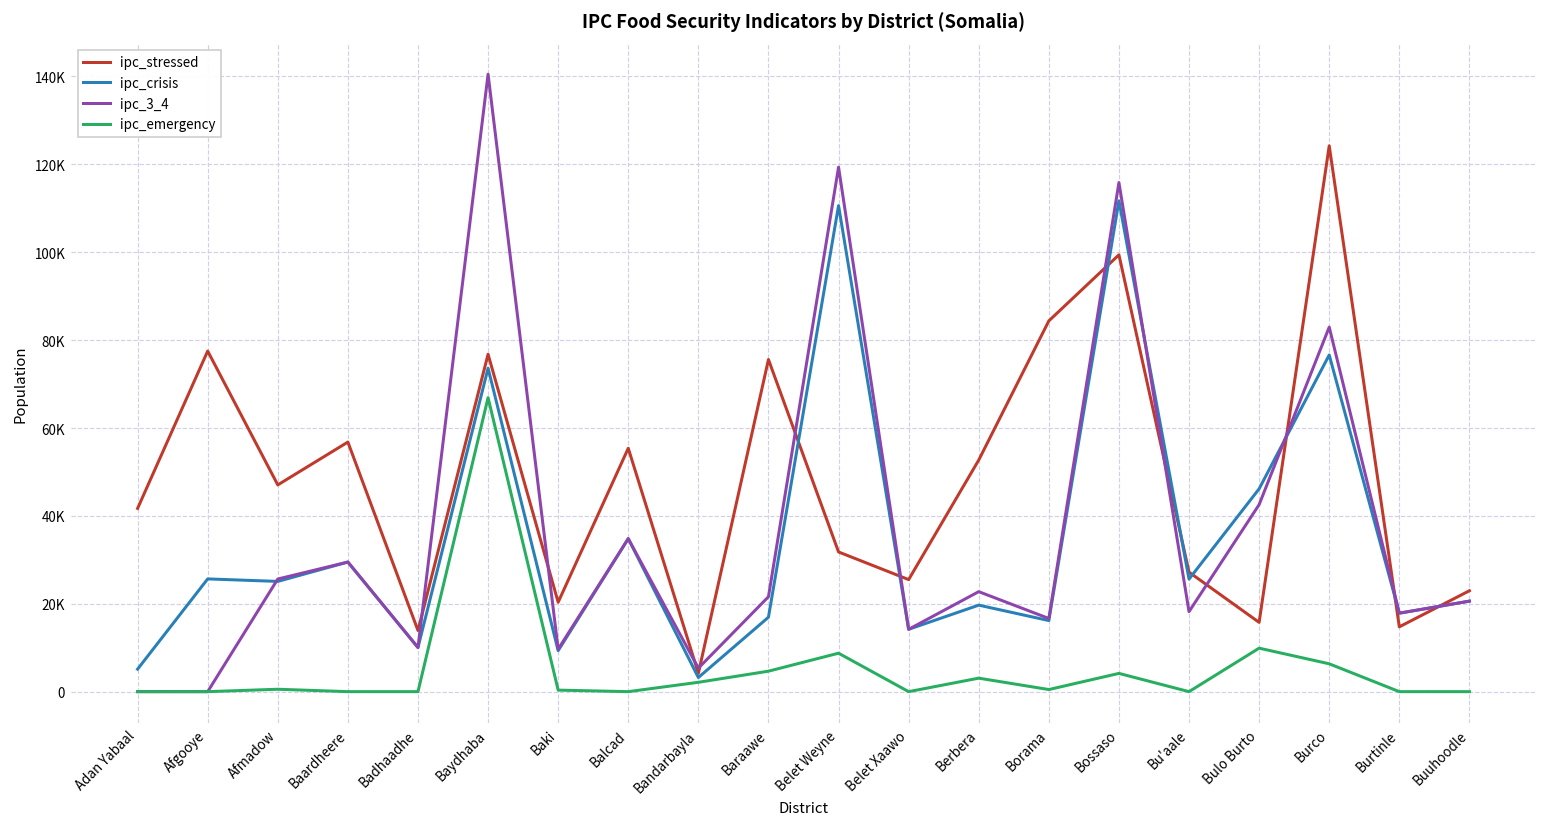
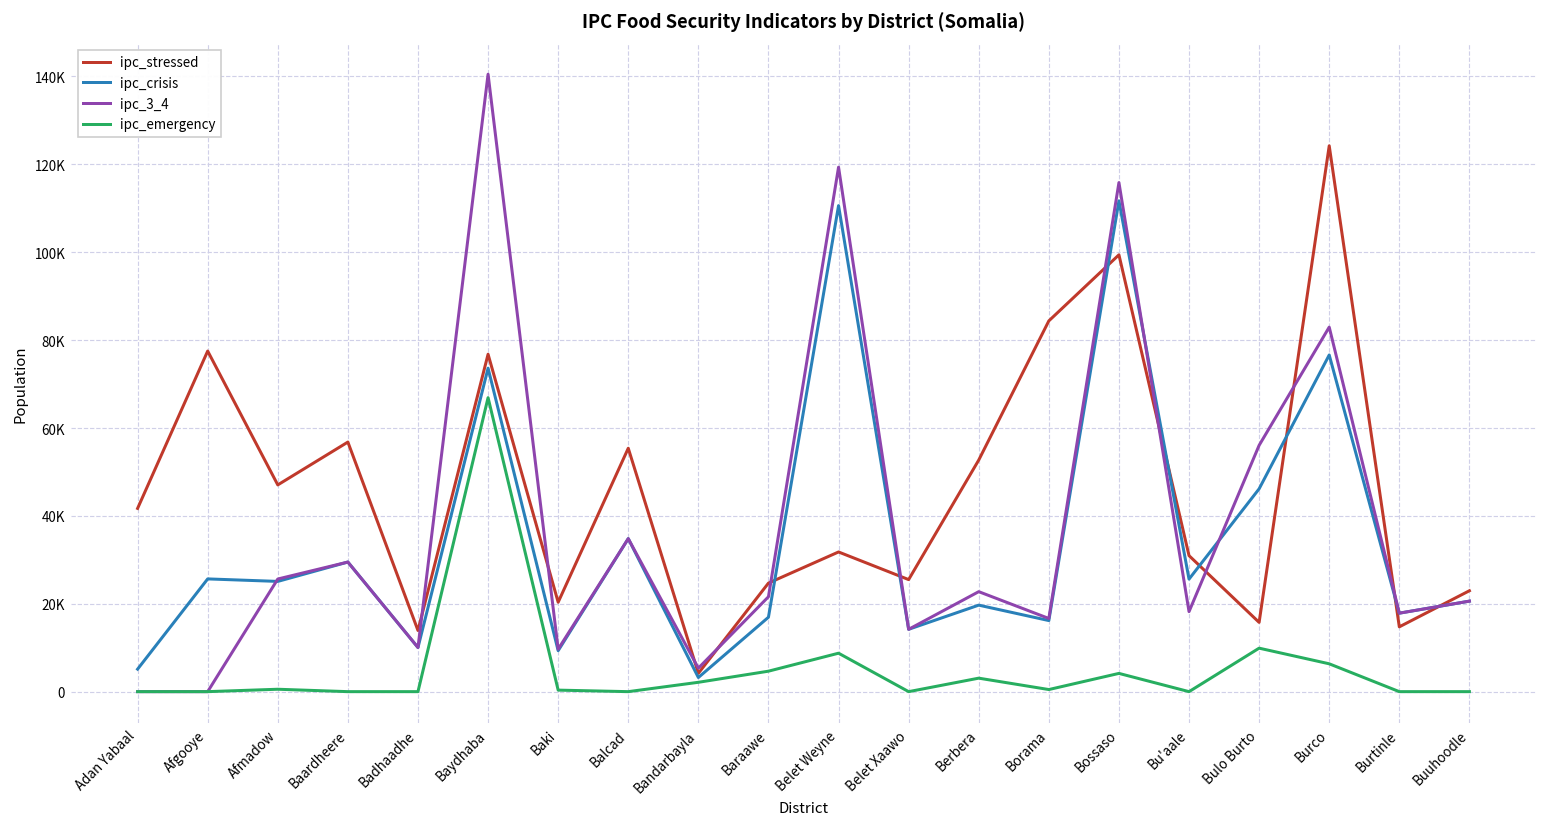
  {
    "ipc_stressed": {
      "Adan Yabaal": 42000,
      "Afgooye": 78000,
      "Afmadow": 47000,
      "Baardheere": 57000,
      "Badhaadhe": 14000,
      "Baydhaba": 77000,
      "Baki": 20000,
      "Balcad": 55000,
      "Bandarbayla": 4000,
-     "Baraawe": 76000,
+     "Baraawe": 25000,
      "Belet Weyne": 32000,
      "Belet Xaawo": 26000,
      "Berbera": 53000,
      "Borama": 84000,
      "Bossaso": 99000,
-     "Bu'aale": 27000,
+     "Bu'aale": 31000,
      "Bulo Burto": 16000,
      "Burco": 124000,
      "Burtinle": 15000,
      "Buuhoodle": 23000
    },
    "ipc_crisis": {
      "Adan Yabaal": 5000,
      "Afgooye": 26000,
      "Baydhaba": 74000,
      "Bandarbayla": 3000,
      "Baraawe": 17000,
      "Belet Weyne": 111000,
      "Berbera": 20000,
      "Bossaso": 112000,
      "Bu'aale": 26000,
      "Bulo Burto": 46000,
      "Burco": 77000
    },
    "ipc_3_4": {
      "Baydhaba": 141000,
      "Bandarbayla": 5000,
      "Baraawe": 22000,
      "Belet Weyne": 119000,
      "Berbera": 23000,
      "Bossaso": 116000,
      "Bu'aale": 18000,
-     "Bulo Burto": 43000,
+     "Bulo Burto": 56000,
      "Burco": 83000
    },
    "ipc_emergency": {
      "Afmadow": 1000,
      "Baardheere": 0,
      "Badhaadhe": 0,
      "Baydhaba": 67000,
      "Baki": 0,
      "Balcad": 0,
      "Bandarbayla": 2000,
      "Baraawe": 5000,
      "Belet Weyne": 9000,
      "Belet Xaawo": 0,
      "Berbera": 3000,
      "Borama": 0,
      "Bossaso": 4000,
      "Bu'aale": 0,
      "Bulo Burto": 10000,
      "Burco": 6000,
      "Burtinle": 0,
      "Buuhoodle": 0
    }
  }
